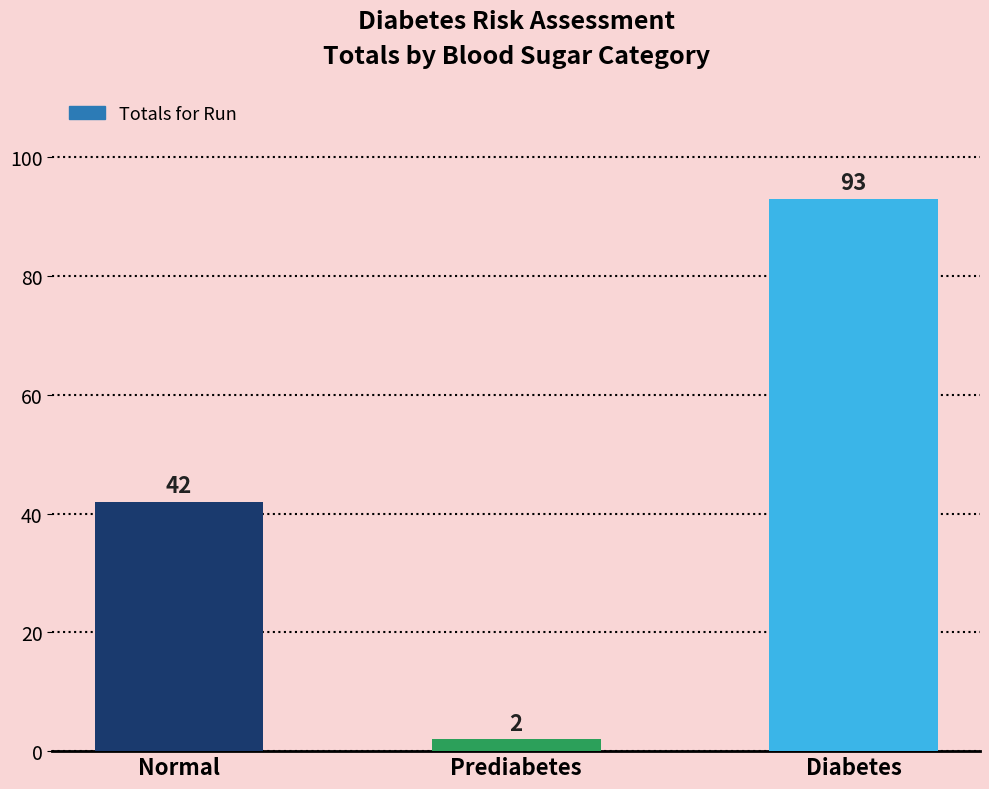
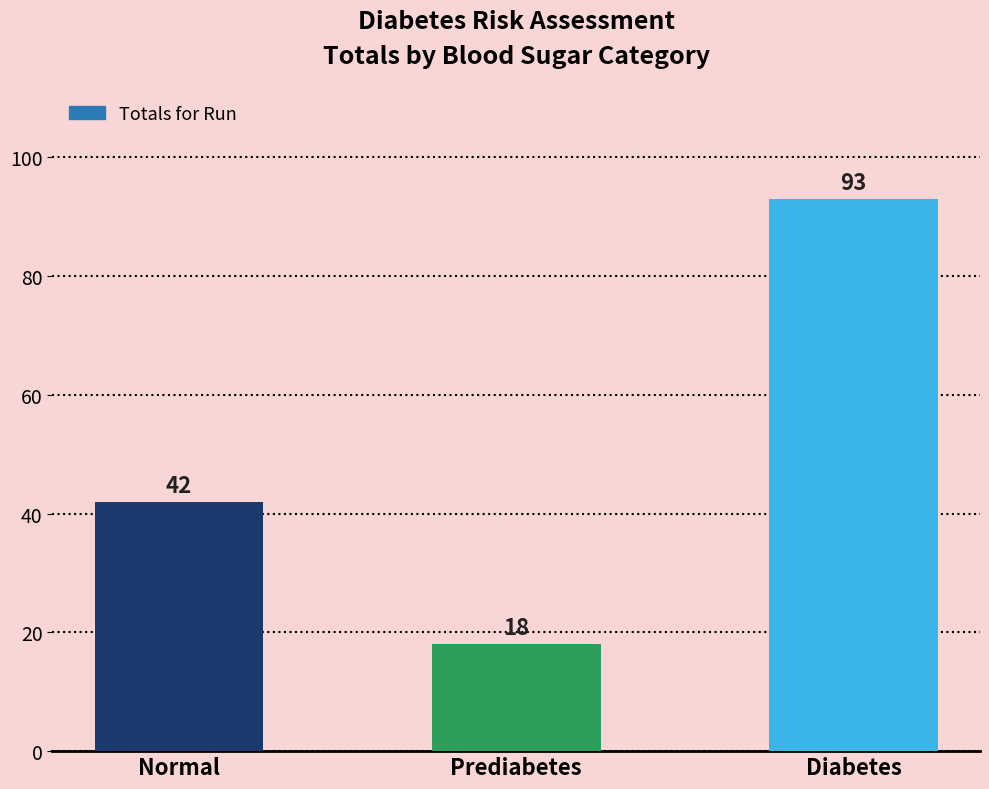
  {
    "Normal": 42,
-   "Prediabetes": 2,
+   "Prediabetes": 18,
    "Diabetes": 93
  }
